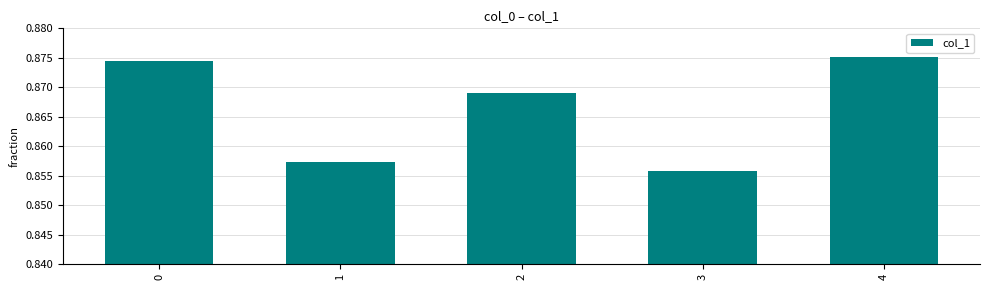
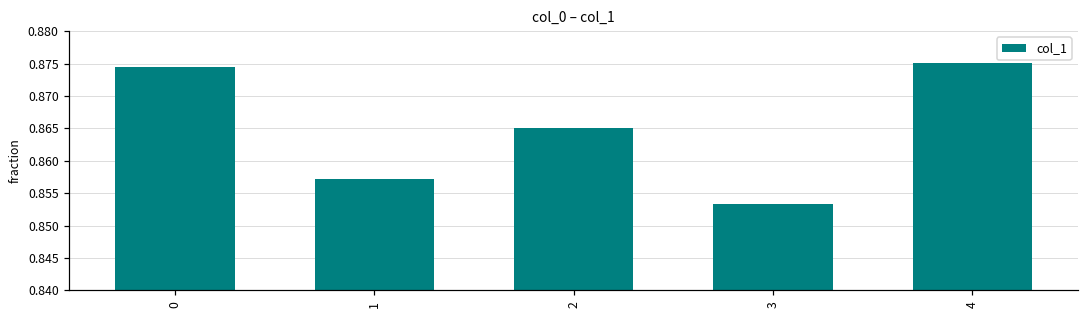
  {
    "0": 0.874,
    "1": 0.857,
-   "2": 0.869,
-   "3": 0.856,
+   "2": 0.865,
+   "3": 0.853,
    "4": 0.875
  }
